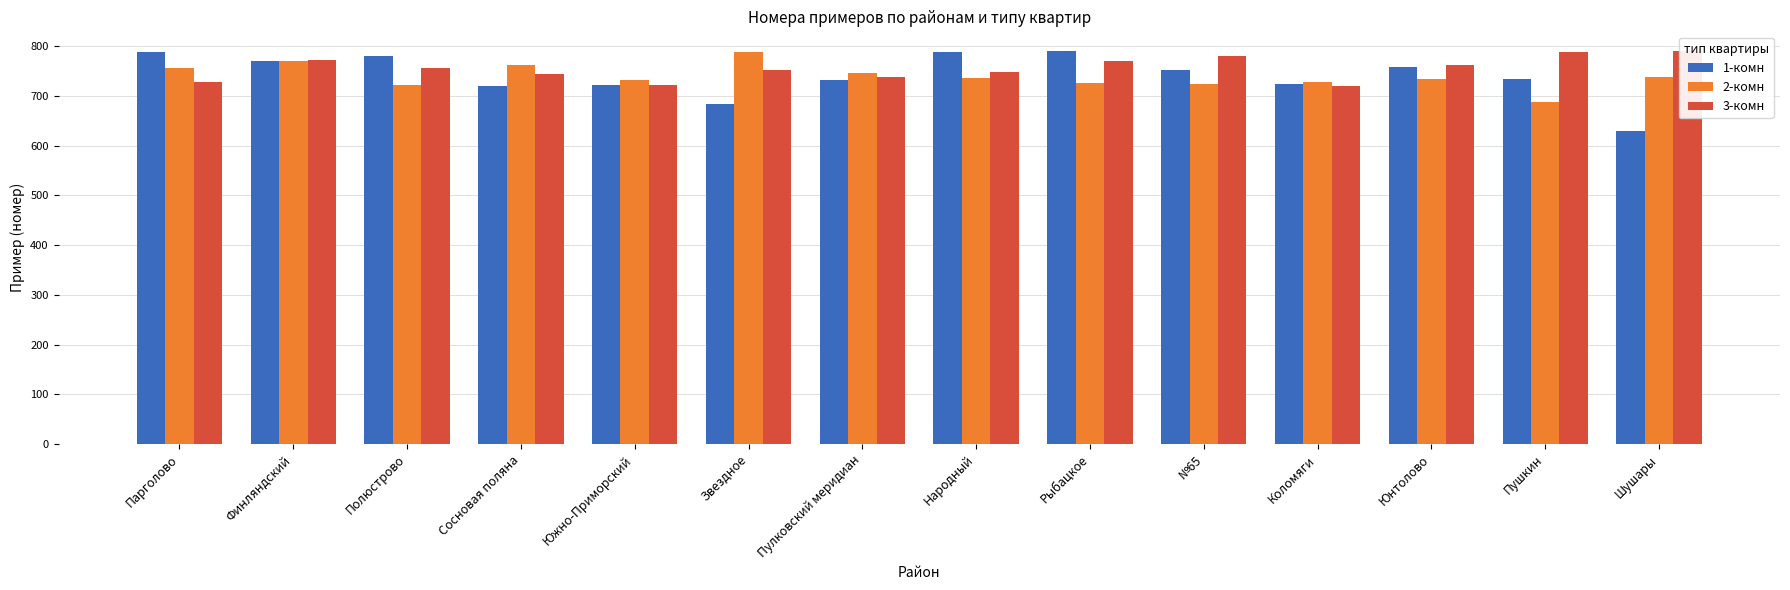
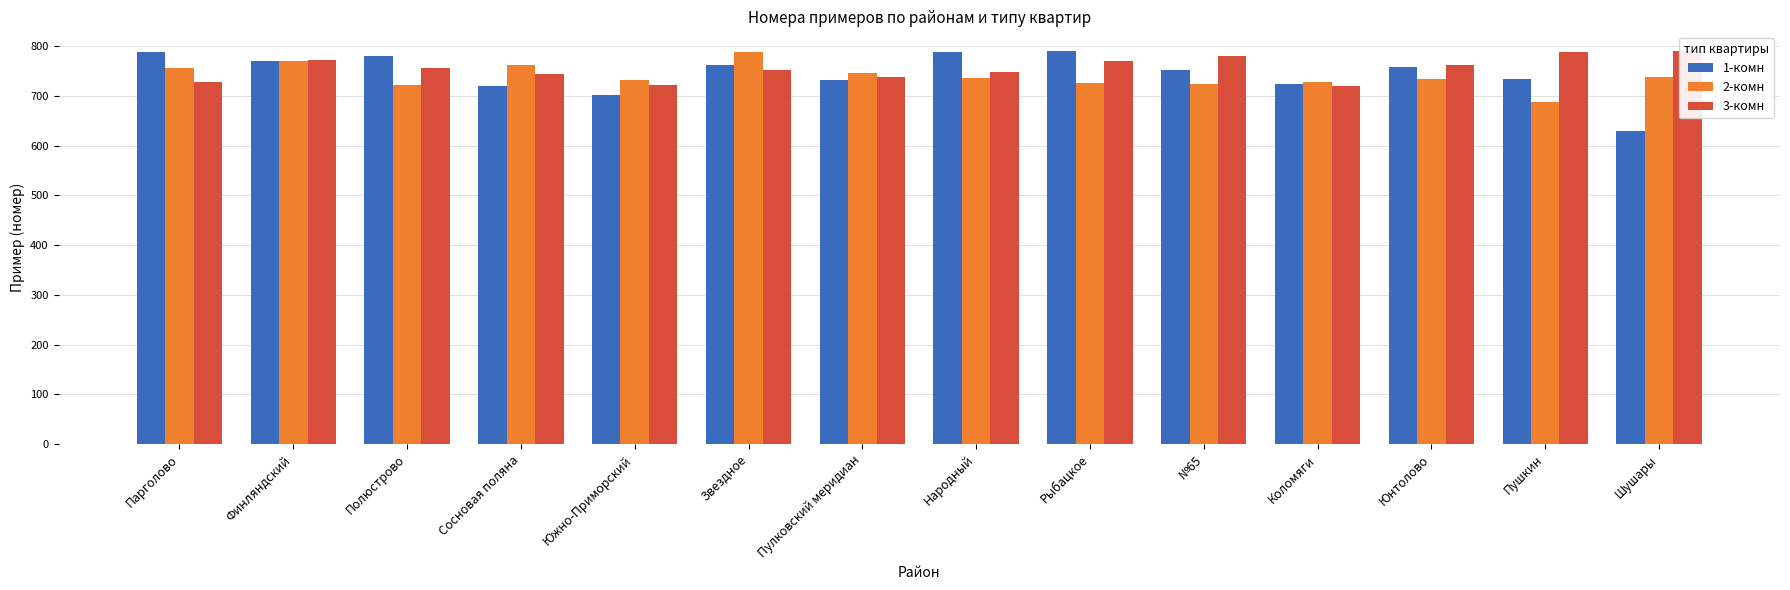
  {
    "1-комн": {
      "Парголово": 790,
      "Финляндский": 770,
      "Полюстрово": 780,
      "Сосновая поляна": 720,
-     "Южно-Приморский": 720,
-     "Звездное": 680,
+     "Южно-Приморский": 700,
+     "Звездное": 760,
      "Пулковский меридиан": 730,
      "Народный": 790,
      "Рыбацкое": 790,
      "№65": 750,
      "Коломяги": 720,
      "Юнтолово": 760,
      "Пушкин": 730,
      "Шушары": 630
    }
  }
